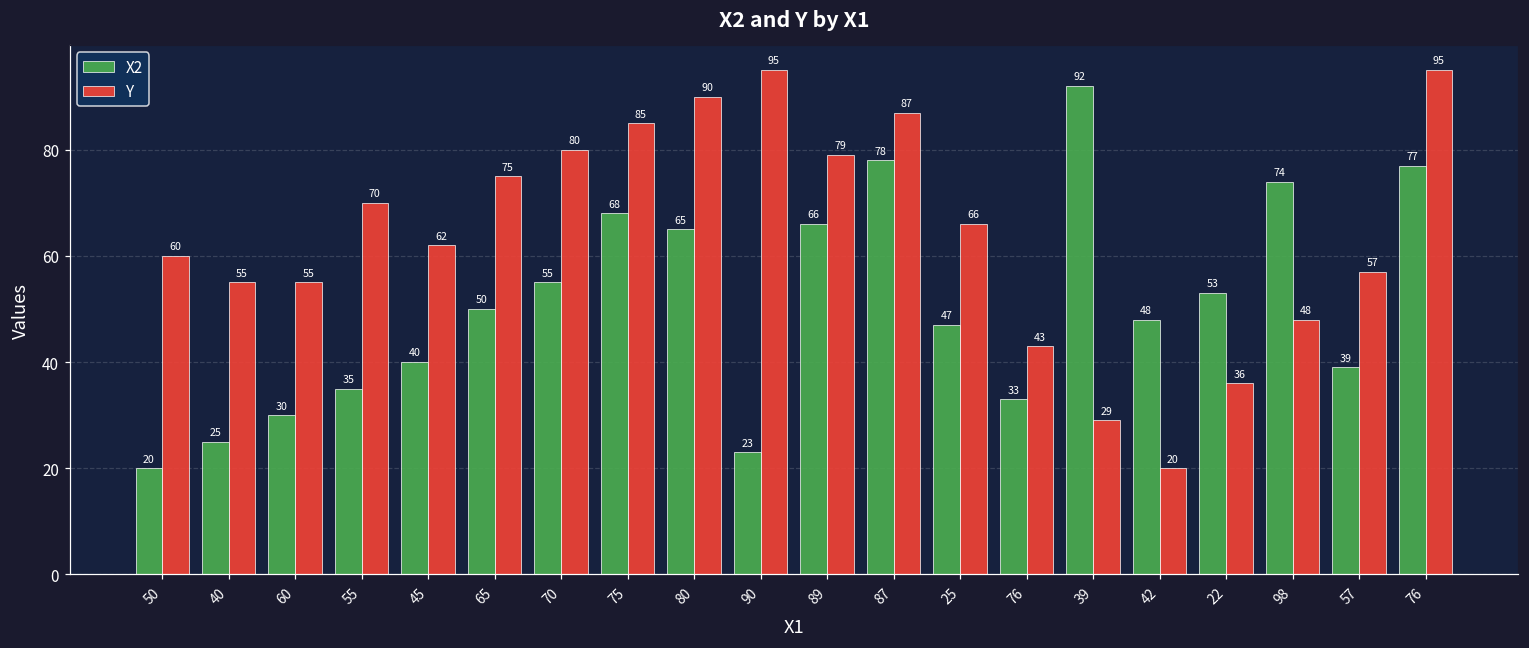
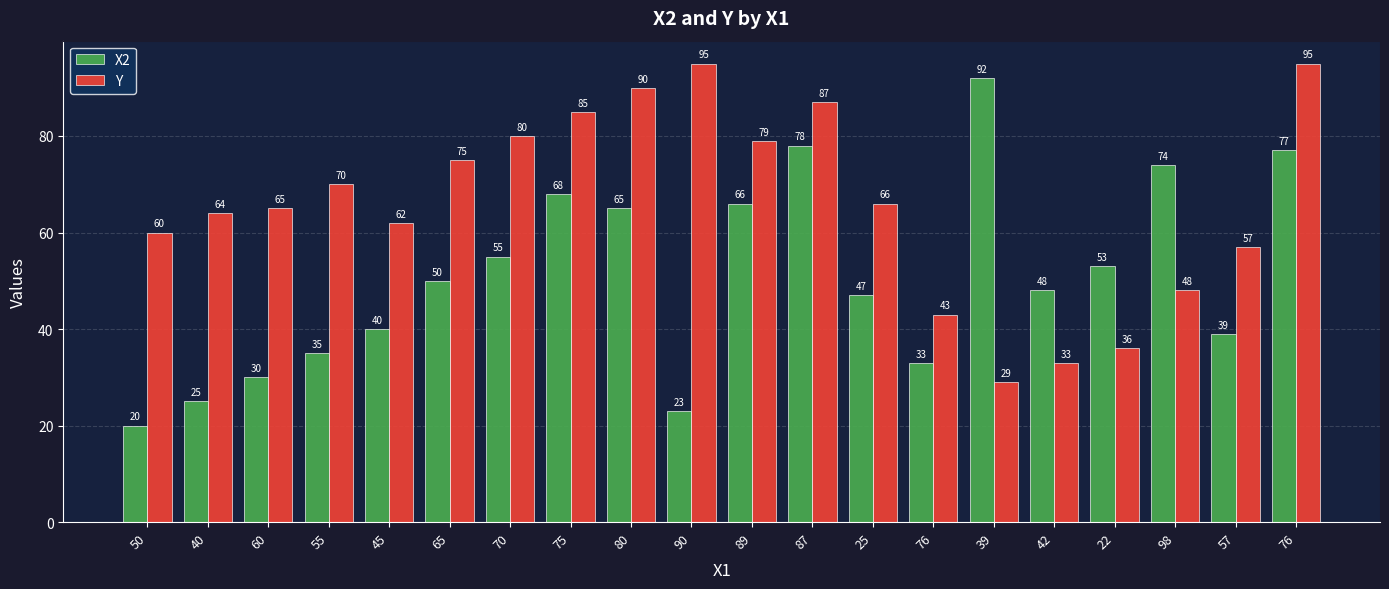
  {
    "X2": {
      "50": 20,
      "40": 25,
      "60": 30,
      "55": 35,
      "45": 40,
      "65": 50,
      "70": 55,
      "75": 68,
      "80": 65,
      "90": 23,
      "89": 66,
      "87": 78,
      "25": 47,
      "39": 92,
      "42": 48,
      "22": 53,
      "98": 74,
      "57": 39
    },
    "Y": {
      "50": 60,
-     "40": 55,
-     "60": 55,
+     "40": 64,
+     "60": 65,
      "55": 70,
      "45": 62,
      "65": 75,
      "70": 80,
      "75": 85,
      "80": 90,
      "90": 95,
      "89": 79,
      "87": 87,
      "25": 66,
      "39": 29,
-     "42": 20,
+     "42": 33,
      "22": 36,
      "98": 48,
      "57": 57
    }
  }
